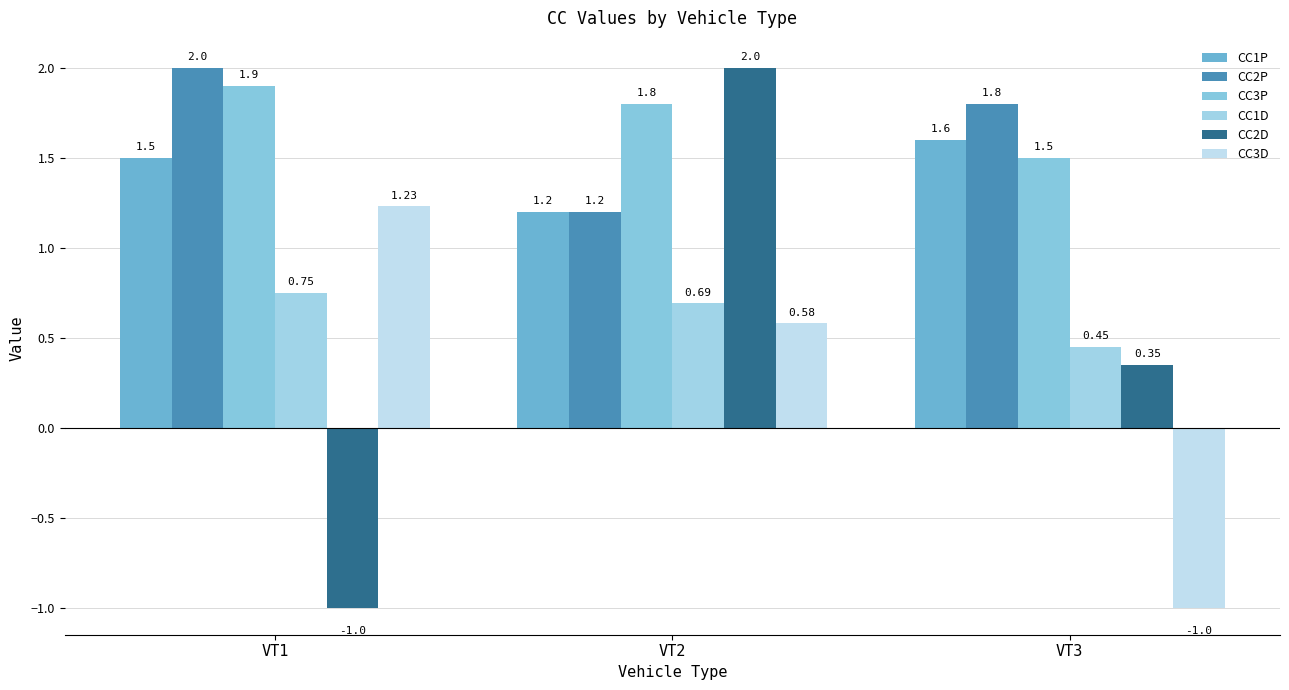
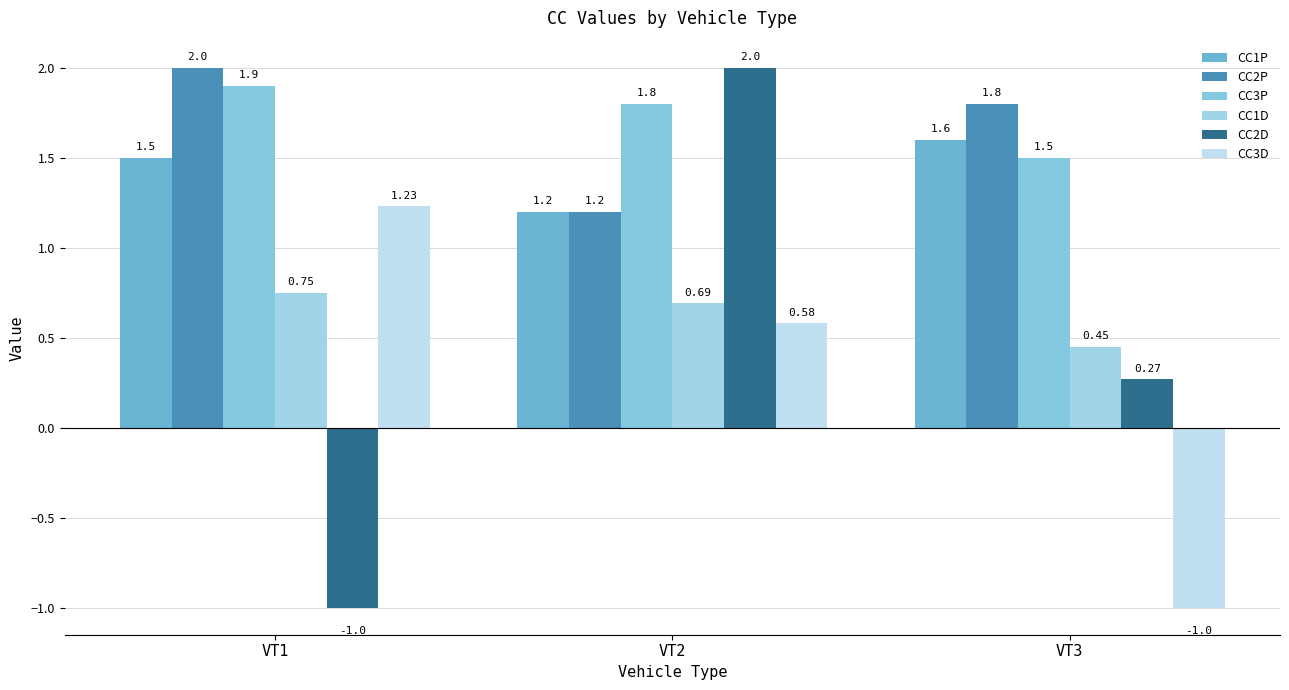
  {
    "CC2D": {
      "VT1": -1.0,
      "VT2": 2.0,
-     "VT3": 0.35
+     "VT3": 0.27
    }
  }
